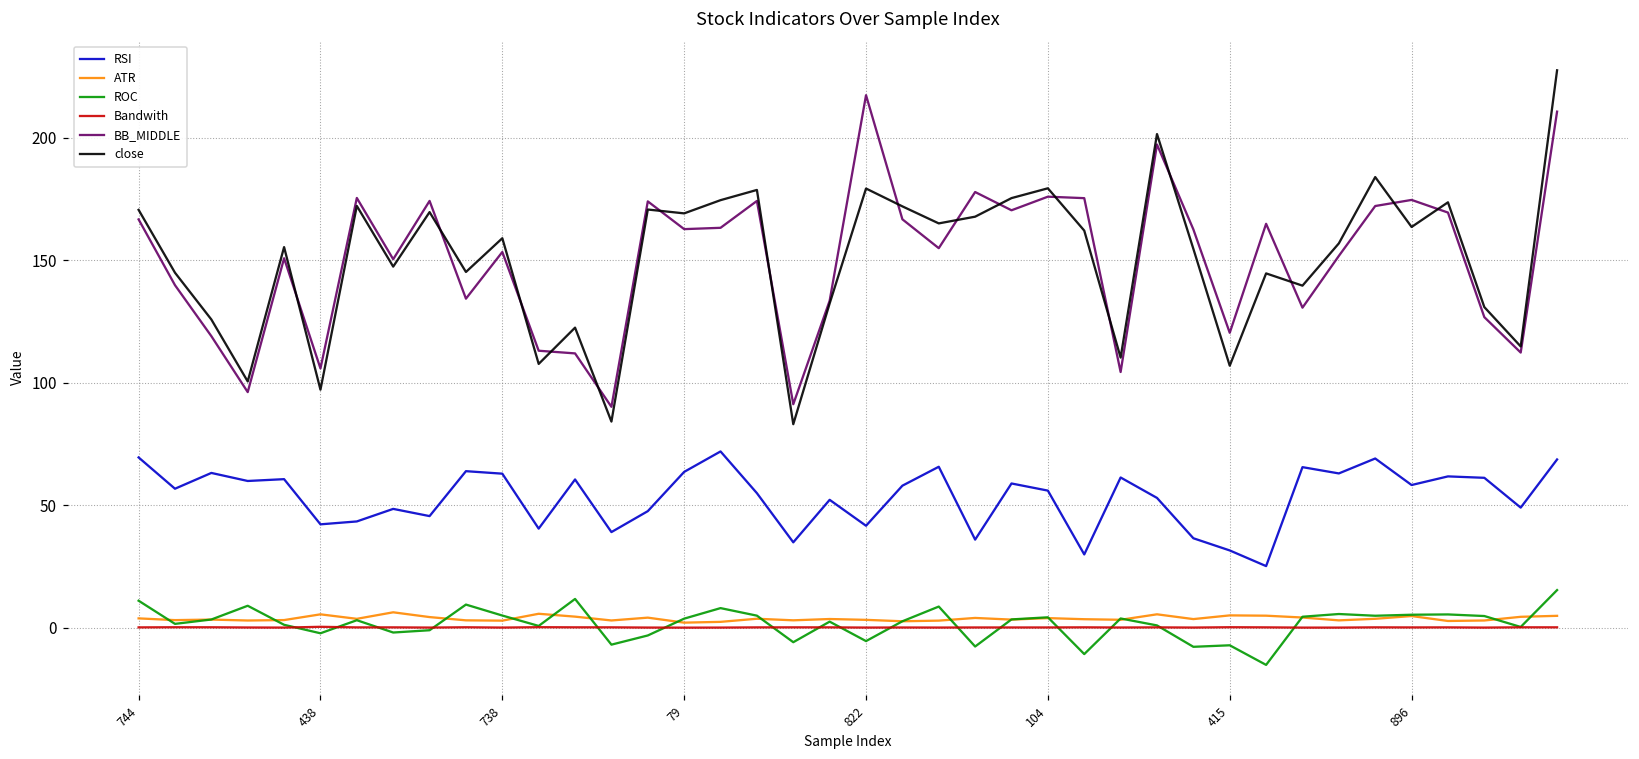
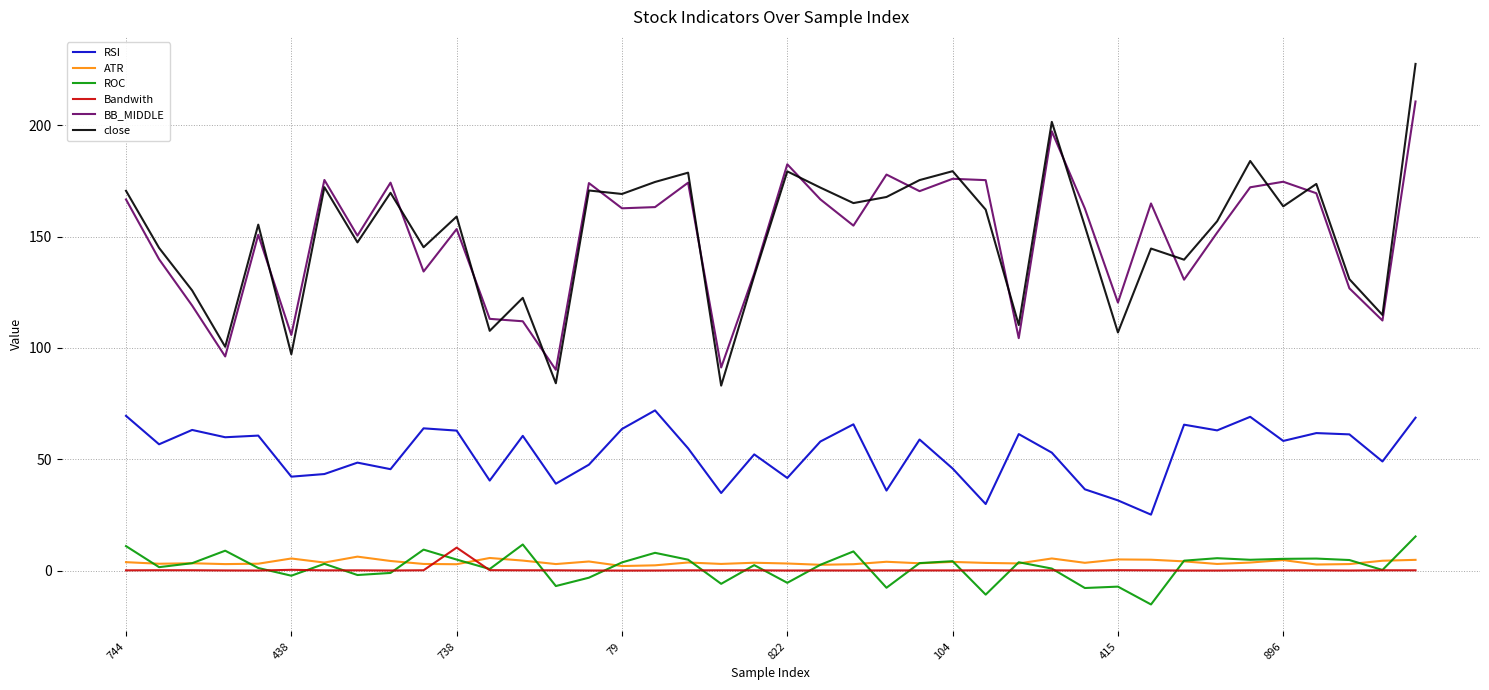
  {
    "RSI": {
      "744": 70,
      "438": 42,
      "738": 63,
      "79": 64,
      "822": 42,
-     "104": 56,
+     "104": 46,
      "415": 32,
      "896": 58
    },
    "ATR": {
      "744": 4,
      "438": 6,
      "738": 3,
      "79": 2,
      "822": 3,
      "415": 5
    },
    "ROC": {
      "744": 11,
      "438": -2,
      "738": 5,
      "79": 4,
      "822": -5,
      "415": -7
    },
    "Bandwith": {
      "744": 0,
      "438": 0,
-     "738": 0,
+     "738": 10,
      "79": 0,
      "822": 0,
      "104": 0,
      "415": 0,
      "896": 0
    },
    "BB_MIDDLE": {
      "744": 167,
      "438": 106,
      "738": 153,
      "79": 163,
-     "822": 217,
+     "822": 182,
      "104": 176,
      "415": 120,
      "896": 175
    },
    "close": {
      "744": 171,
      "438": 97,
      "738": 159,
      "79": 169,
      "822": 179,
      "104": 179,
      "415": 107,
      "896": 164
    }
  }
